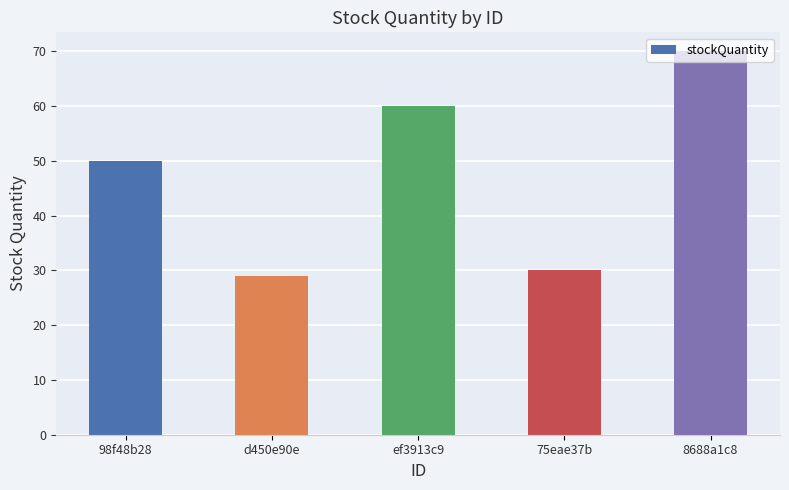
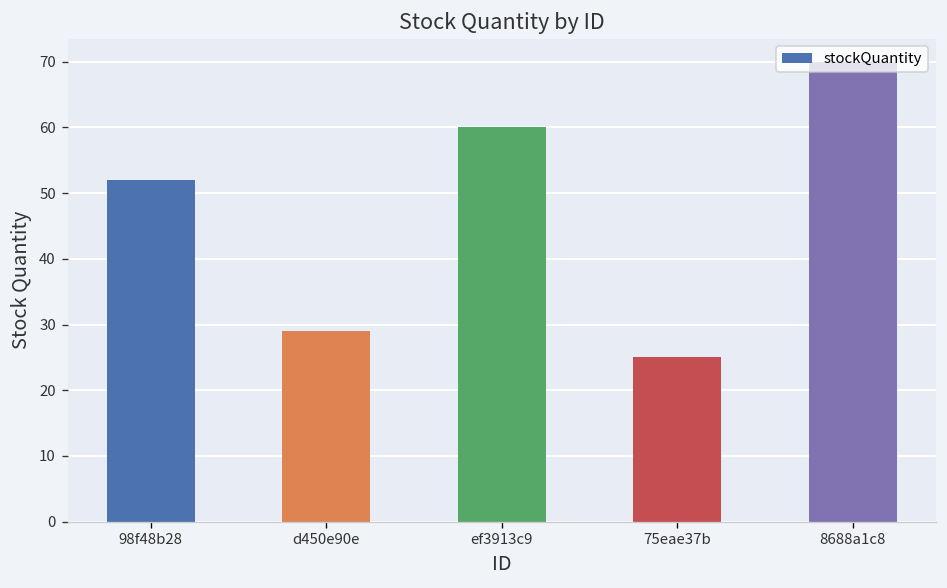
  {
-   "98f48b28": 50,
+   "98f48b28": 52,
    "d450e90e": 29,
    "ef3913c9": 60,
-   "75eae37b": 30
+   "75eae37b": 25
  }
